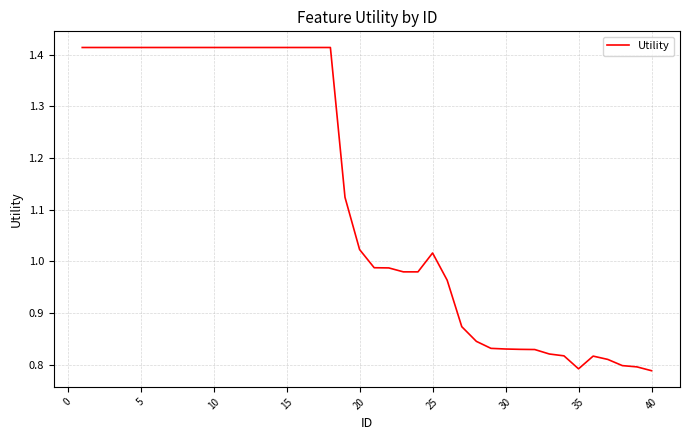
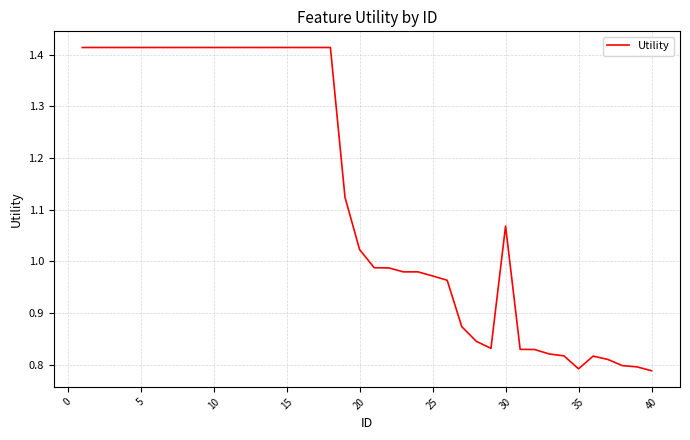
  {
    "5": 1.41,
    "10": 1.41,
    "15": 1.41,
    "20": 1.02,
-   "25": 1.02,
-   "30": 0.83,
+   "25": 0.97,
+   "30": 1.07,
    "35": 0.79,
    "40": 0.79
  }
